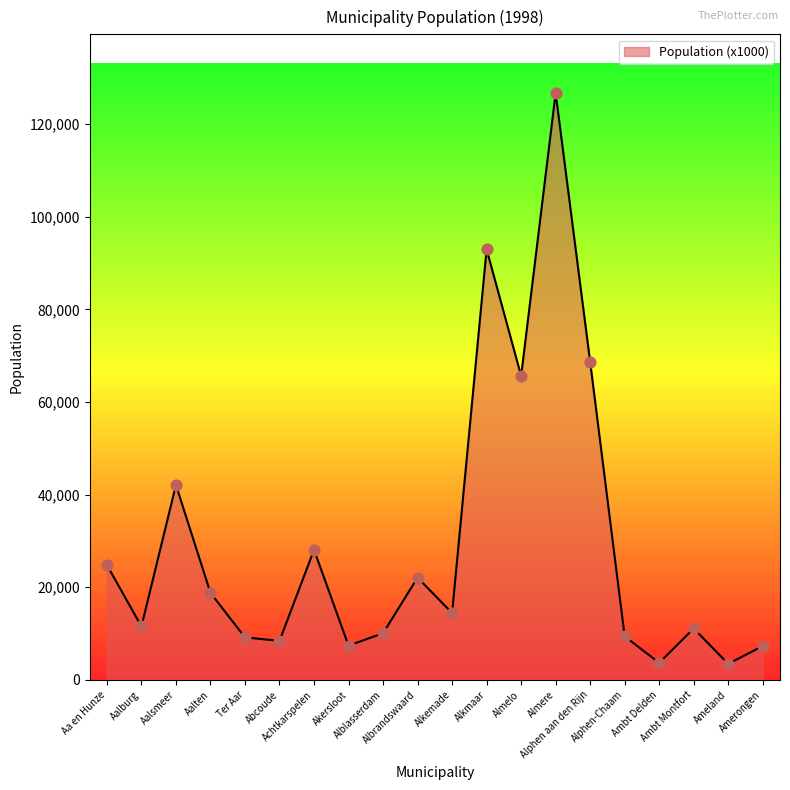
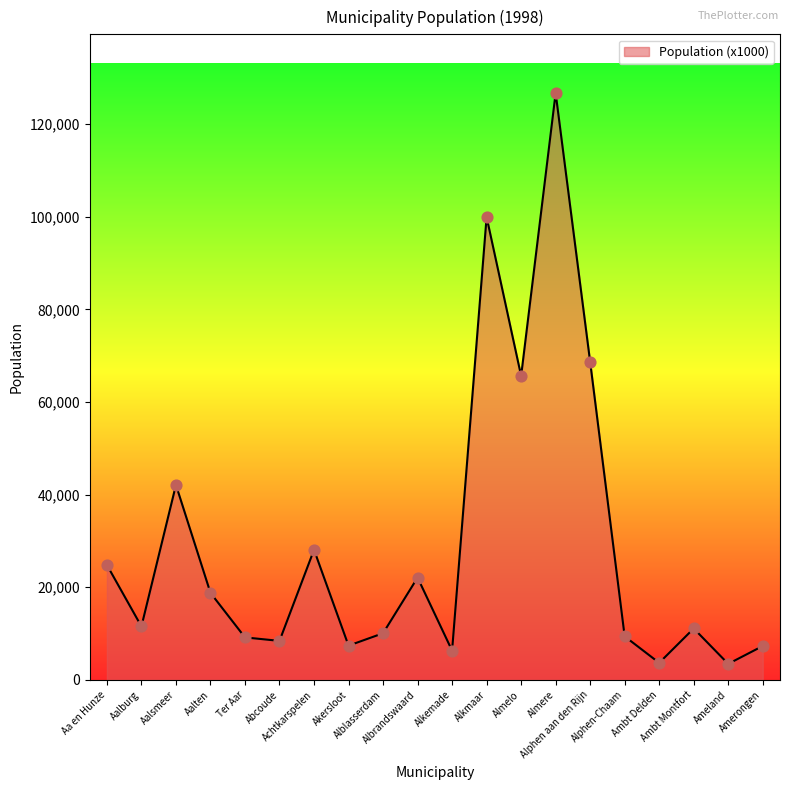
  {
    "Aa en Hunze": "25,000",
    "Aalburg": "12,000",
    "Aalsmeer": "42,000",
    "Aalten": "19,000",
    "Ter Aar": "9,000",
    "Abcoude": "8,000",
    "Achtkarspelen": "28,000",
    "Akersloot": "7,000",
    "Alblasserdam": "10,000",
    "Albrandswaard": "22,000",
-   "Alkemade": "14,000",
-   "Alkmaar": "93,000",
+   "Alkemade": "6,000",
+   "Alkmaar": "100,000",
    "Almelo": "66,000",
    "Almere": "127,000",
    "Alphen aan den Rijn": "69,000",
    "Alphen-Chaam": "9,000",
    "Ambt Delden": "4,000",
    "Ambt Montfort": "11,000",
    "Ameland": "3,000",
    "Amerongen": "7,000"
  }
